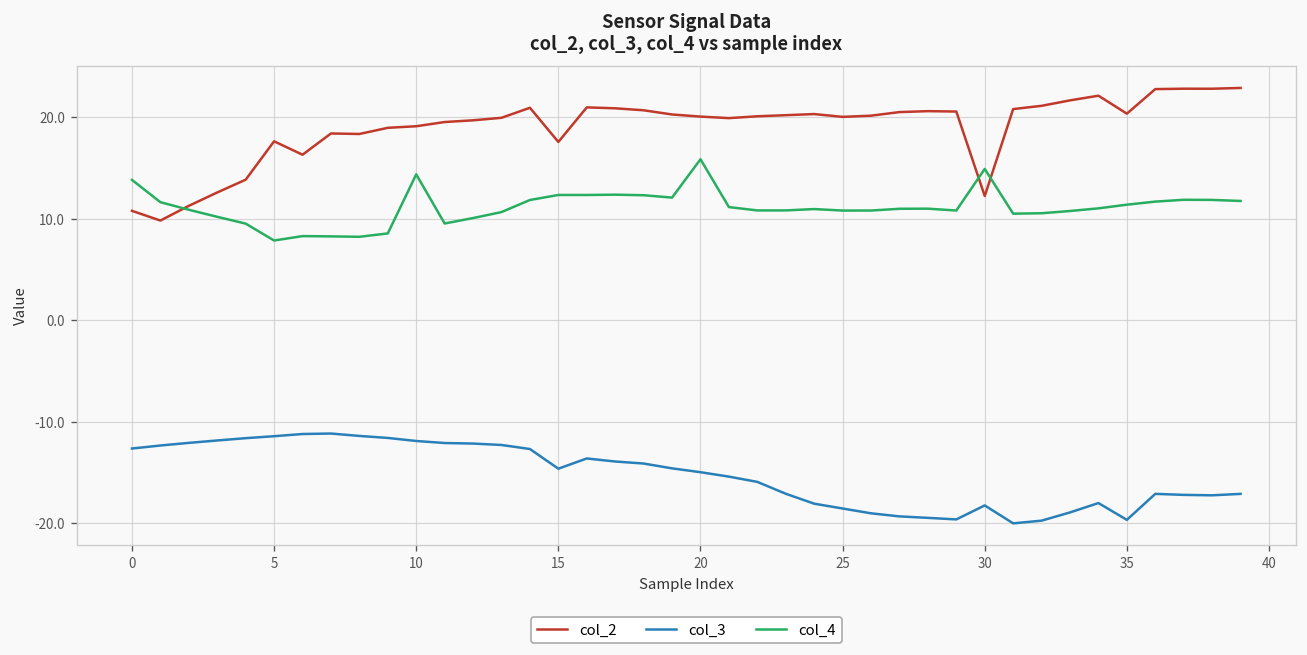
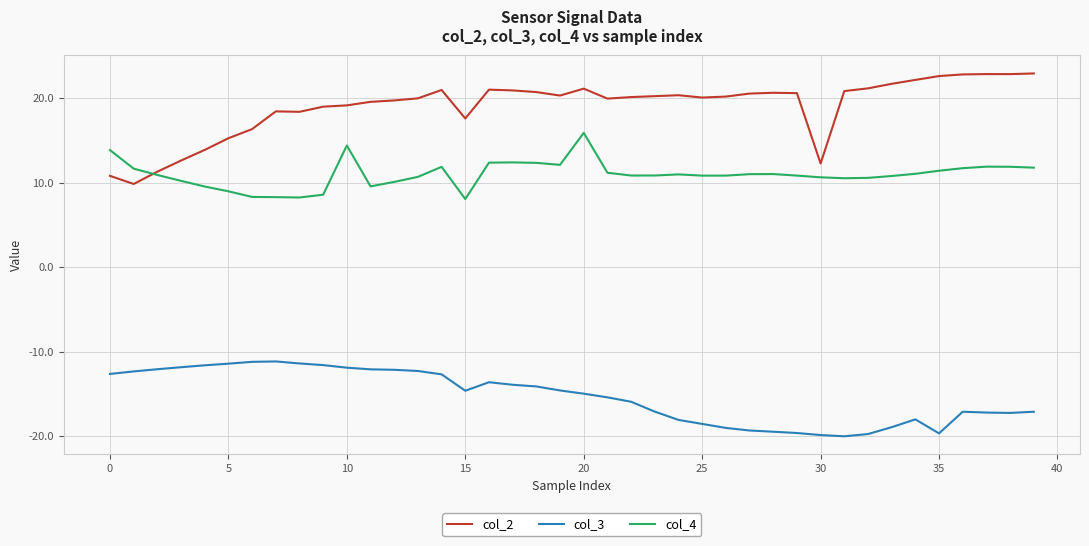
  {
    "col_2": {
      "0": 11,
-     "5": 18,
+     "5": 15,
      "10": 19,
      "15": 18,
-     "20": 20,
+     "20": 21,
      "25": 20,
      "30": 12,
-     "35": 20
+     "35": 23
    },
    "col_3": {
      "0": -13,
      "5": -11,
      "10": -12,
      "15": -15,
      "20": -15,
      "25": -19,
-     "30": -18,
+     "30": -20,
      "35": -20
    },
    "col_4": {
      "0": 14,
-     "5": 8,
+     "5": 9,
      "10": 14,
-     "15": 12,
+     "15": 8,
      "20": 16,
      "25": 11,
-     "30": 15,
+     "30": 11,
      "35": 11
    }
  }
